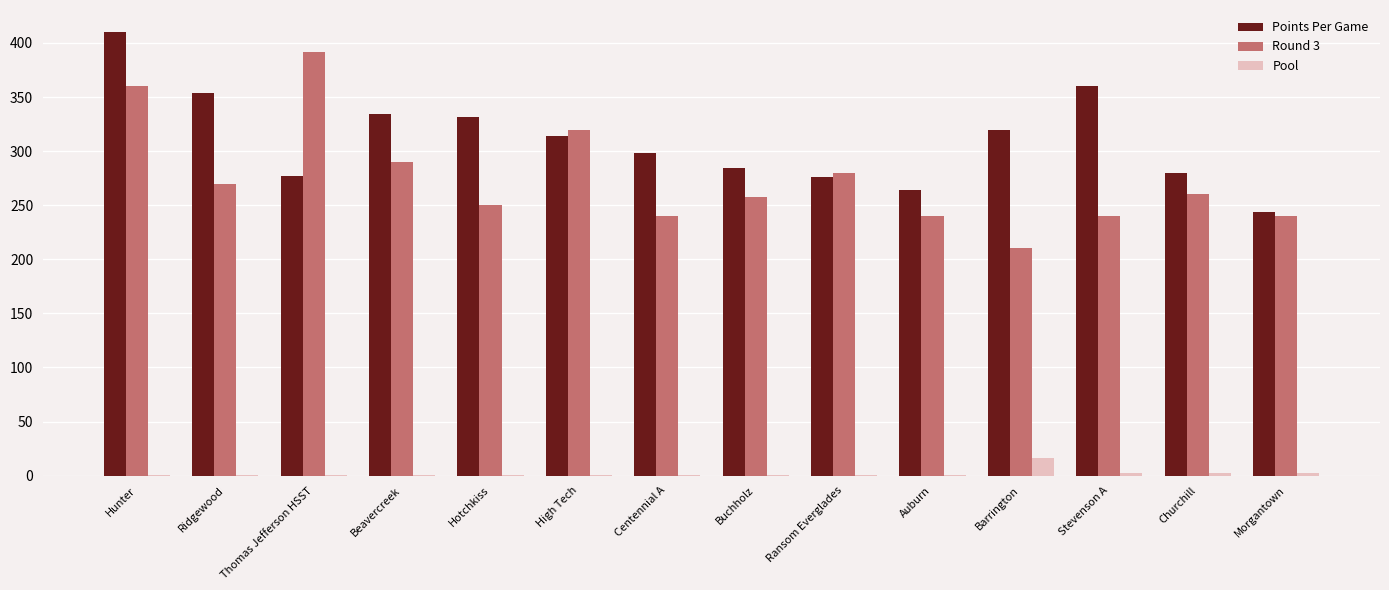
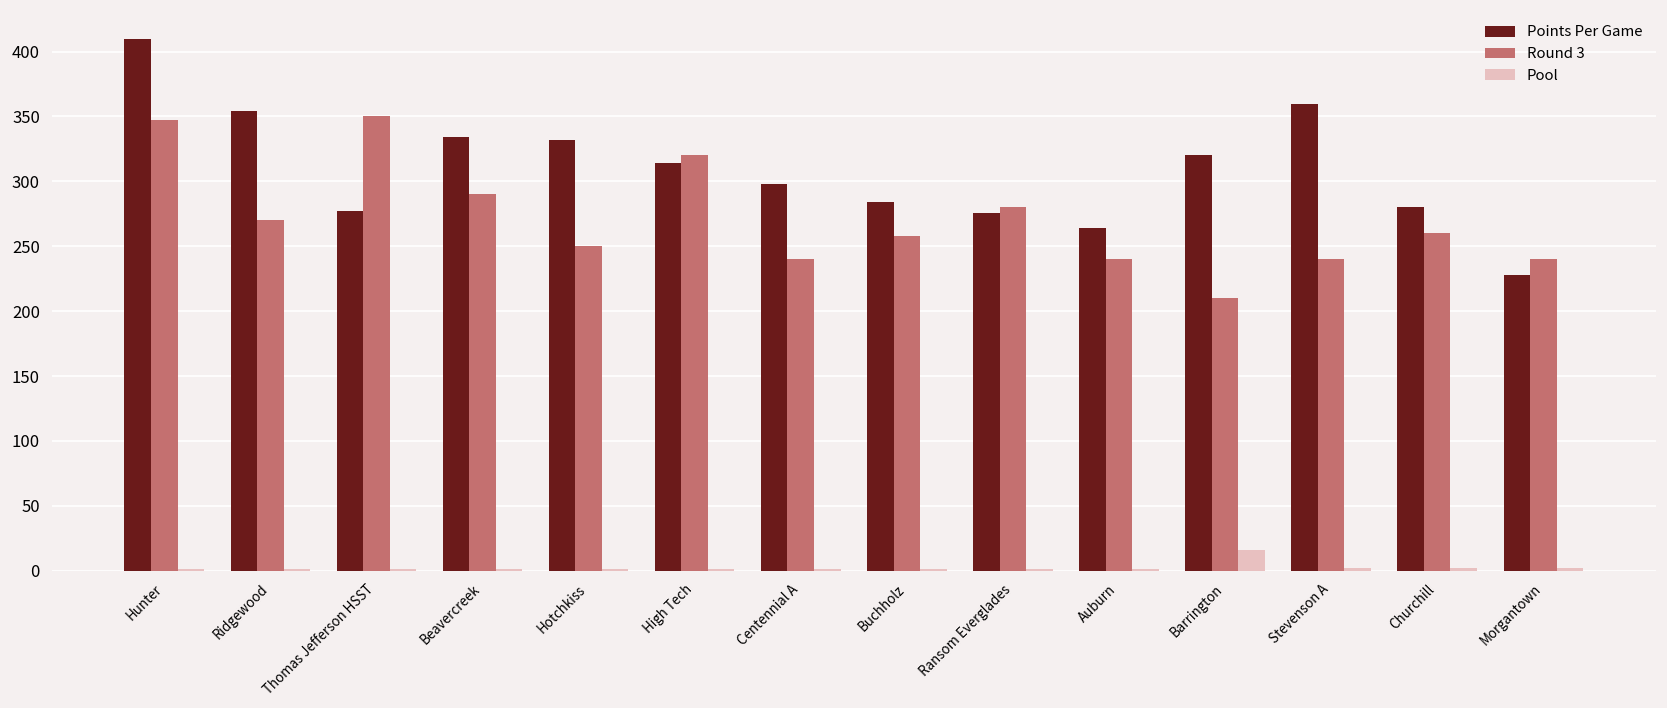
  {
    "Points Per Game": {
      "Hunter": 410,
      "Ridgewood": 354,
      "Thomas Jefferson HSST": 277,
      "Beavercreek": 334,
      "Hotchkiss": 332,
      "High Tech": 314,
      "Centennial A": 298,
      "Buchholz": 284,
      "Ransom Everglades": 276,
      "Auburn": 264,
      "Barrington": 320,
      "Stevenson A": 360,
      "Churchill": 280,
-     "Morgantown": 244
+     "Morgantown": 228
    },
    "Round 3": {
-     "Hunter": 360,
+     "Hunter": 347,
      "Ridgewood": 270,
-     "Thomas Jefferson HSST": 392,
+     "Thomas Jefferson HSST": 350,
      "Beavercreek": 290,
      "Hotchkiss": 250,
      "High Tech": 320,
      "Centennial A": 240,
      "Buchholz": 258,
      "Ransom Everglades": 280,
      "Auburn": 240,
      "Barrington": 210,
      "Stevenson A": 240,
      "Churchill": 260,
      "Morgantown": 240
    },
    "Pool": {
      "Barrington": 16
    }
  }
